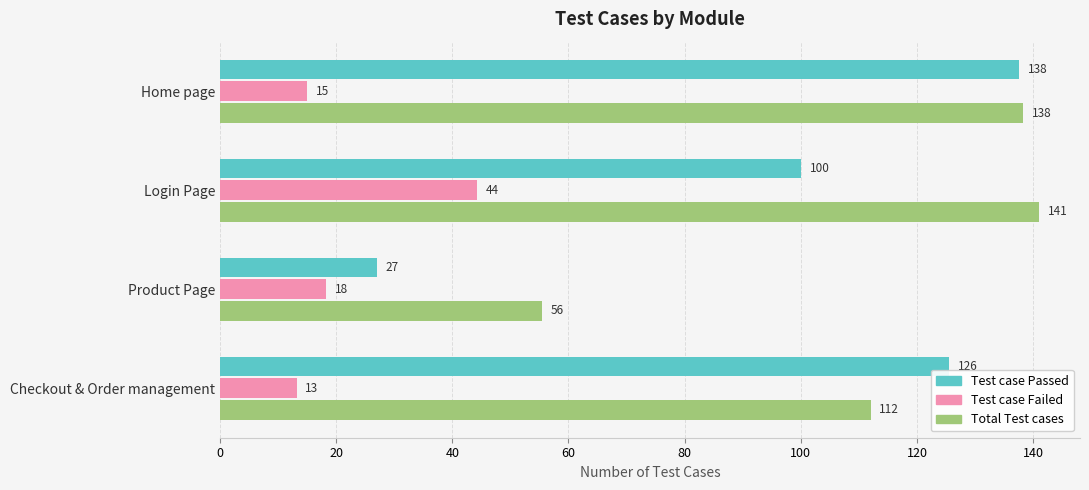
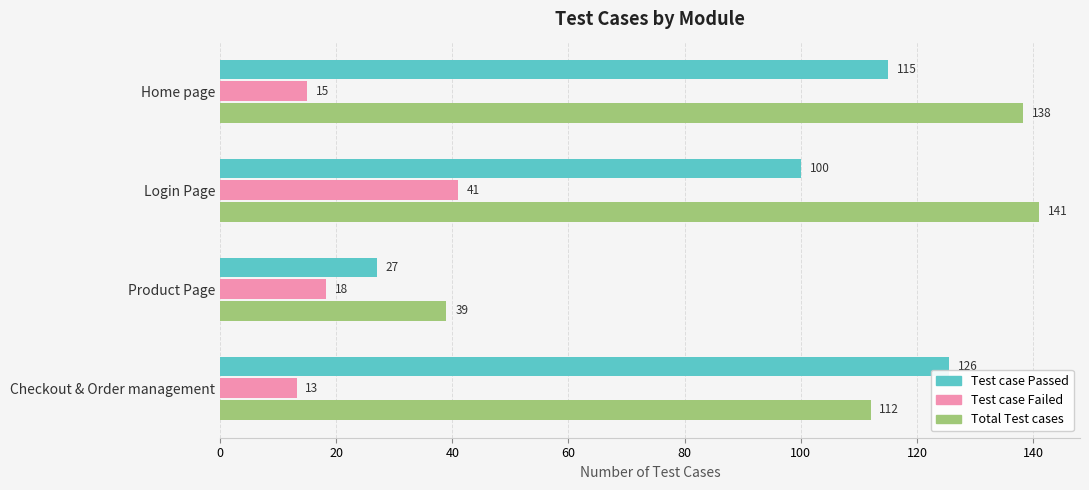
  {
    "Test case Passed": {
-     "Home page": 138,
+     "Home page": 115,
      "Login Page": 100,
      "Product Page": 27
    },
    "Test case Failed": {
      "Home page": 15,
-     "Login Page": 44,
+     "Login Page": 41,
      "Product Page": 18,
      "Checkout & Order management": 13
    },
    "Total Test cases": {
      "Home page": 138,
      "Login Page": 141,
-     "Product Page": 56,
+     "Product Page": 39,
      "Checkout & Order management": 112
    }
  }
